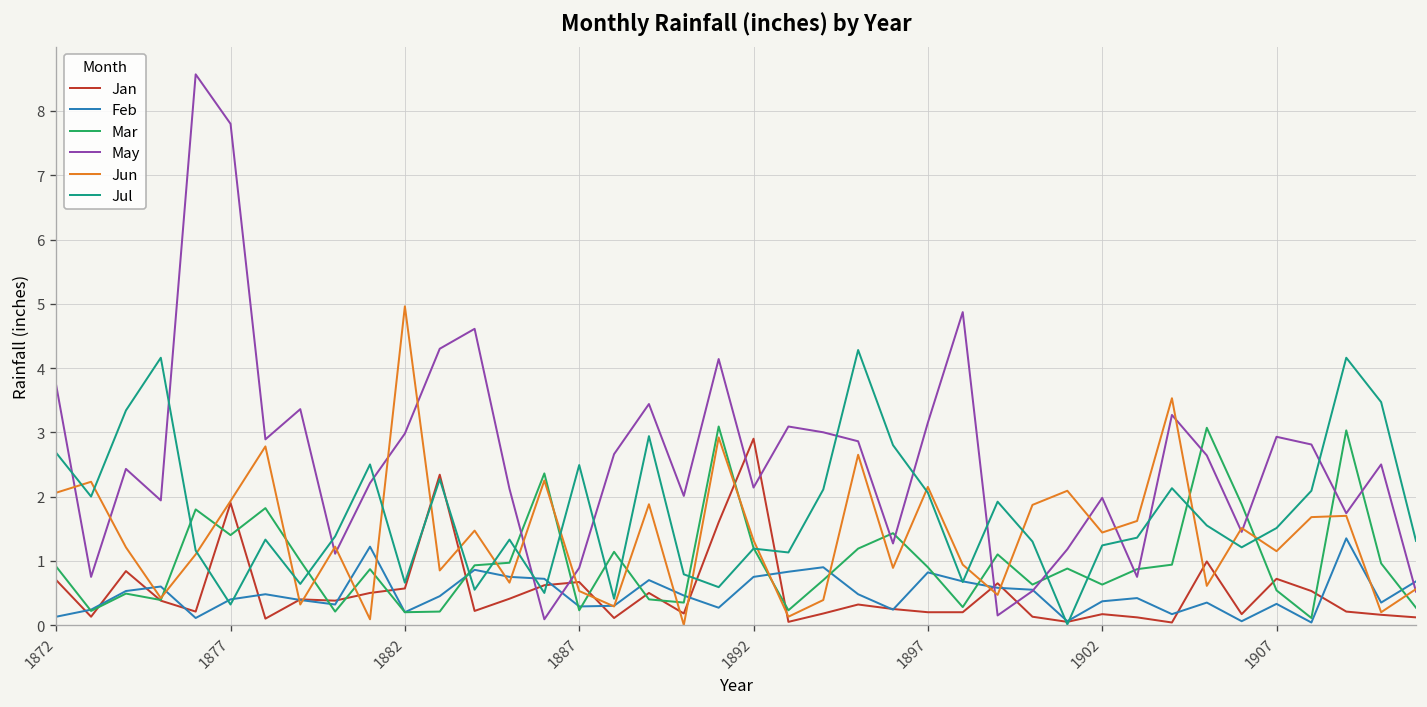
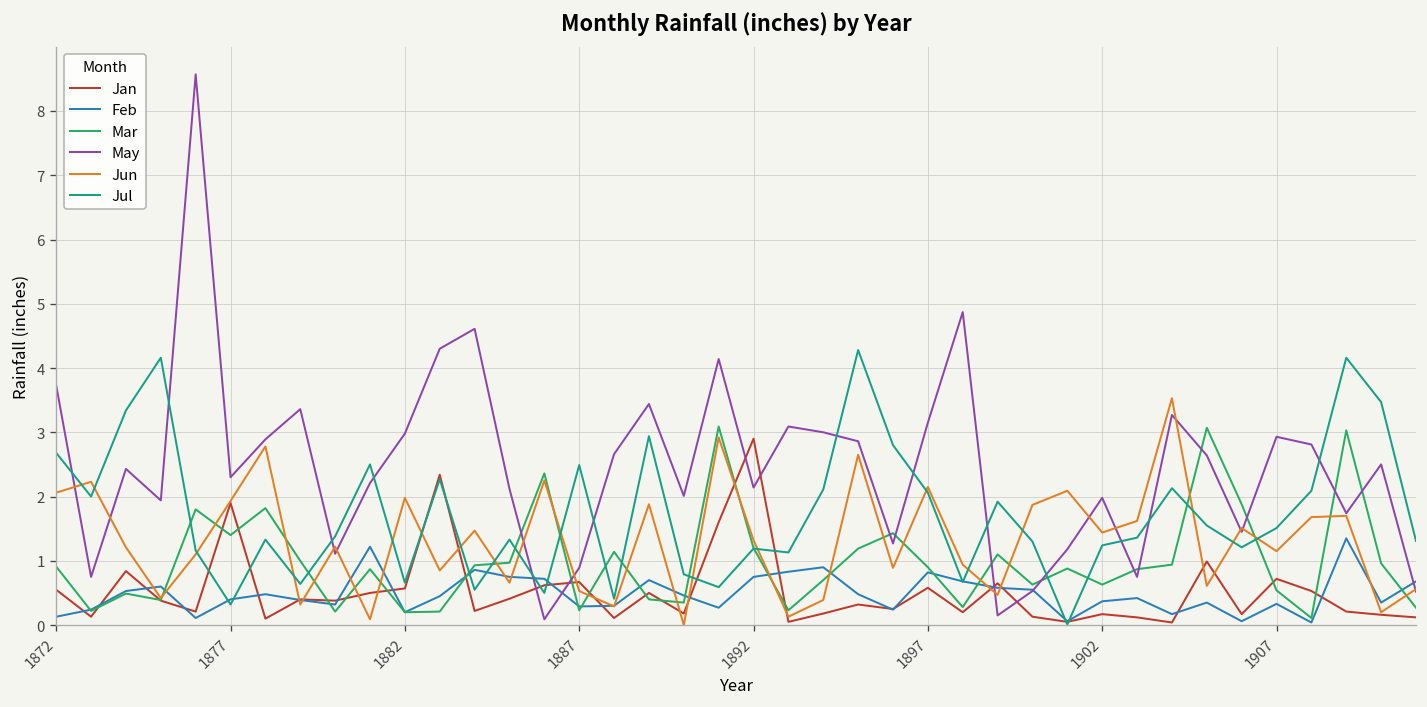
  {
    "Jan": {
-     "1872": 0.7,
+     "1872": 0.6,
      "1882": 0.6,
      "1887": 0.7,
      "1892": 2.9,
-     "1897": 0.2,
+     "1897": 0.6,
      "1902": 0.2,
      "1907": 0.7
    },
    "Feb": {
      "1872": 0.1,
      "1877": 0.4,
      "1887": 0.3,
      "1892": 0.8,
      "1897": 0.8,
      "1902": 0.4,
      "1907": 0.3
    },
    "May": {
      "1872": 3.7,
-     "1877": 7.8,
+     "1877": 2.3,
      "1882": 3.0,
      "1887": 0.9,
      "1892": 2.1,
      "1897": 3.2,
      "1902": 2.0,
      "1907": 2.9
    },
    "Jun": {
      "1872": 2.1,
-     "1882": 5.0,
+     "1882": 2.0,
      "1887": 0.5,
      "1892": 1.3,
      "1897": 2.2,
      "1902": 1.4,
      "1907": 1.2
    }
  }
